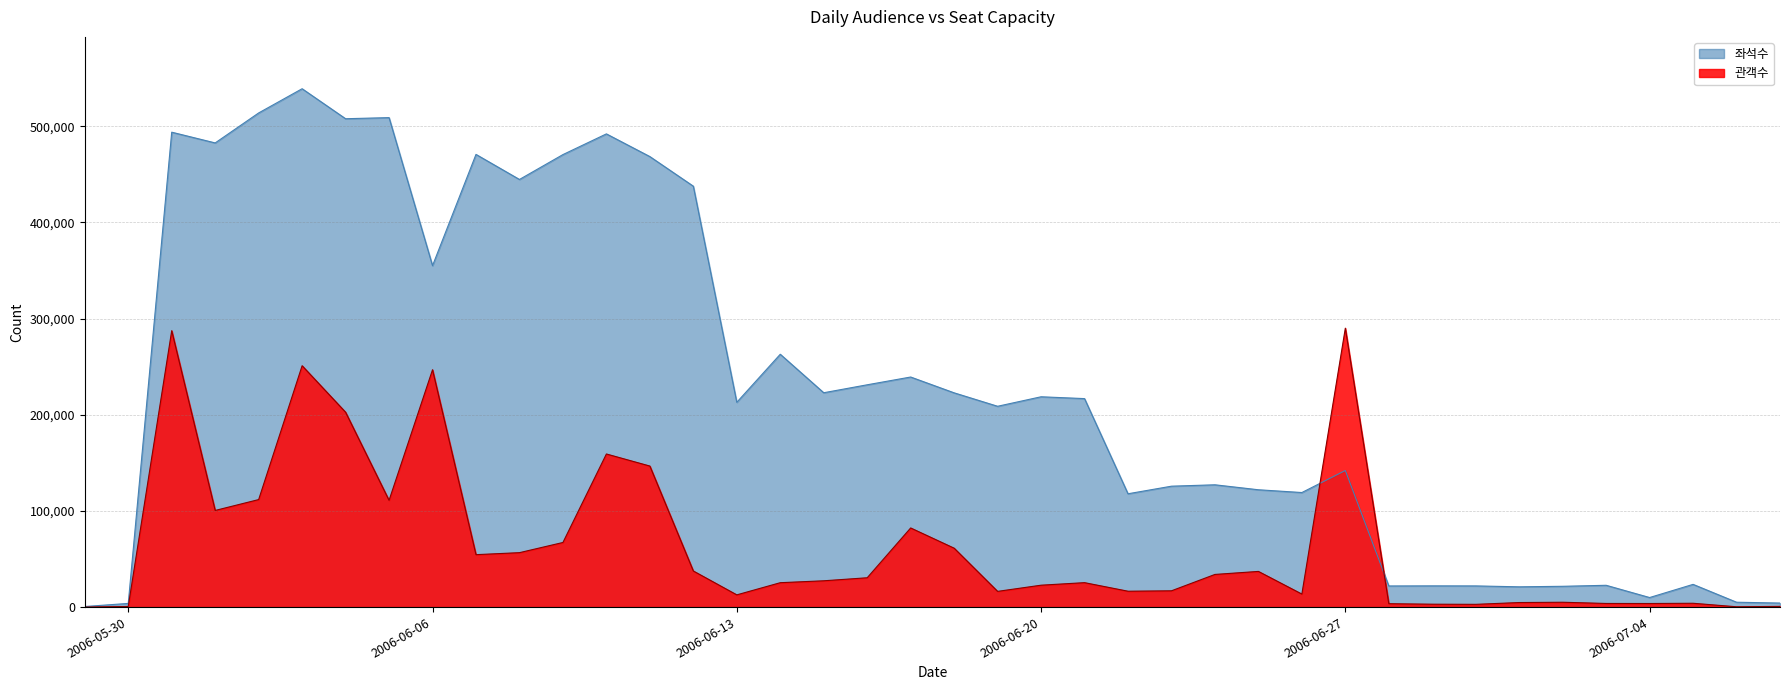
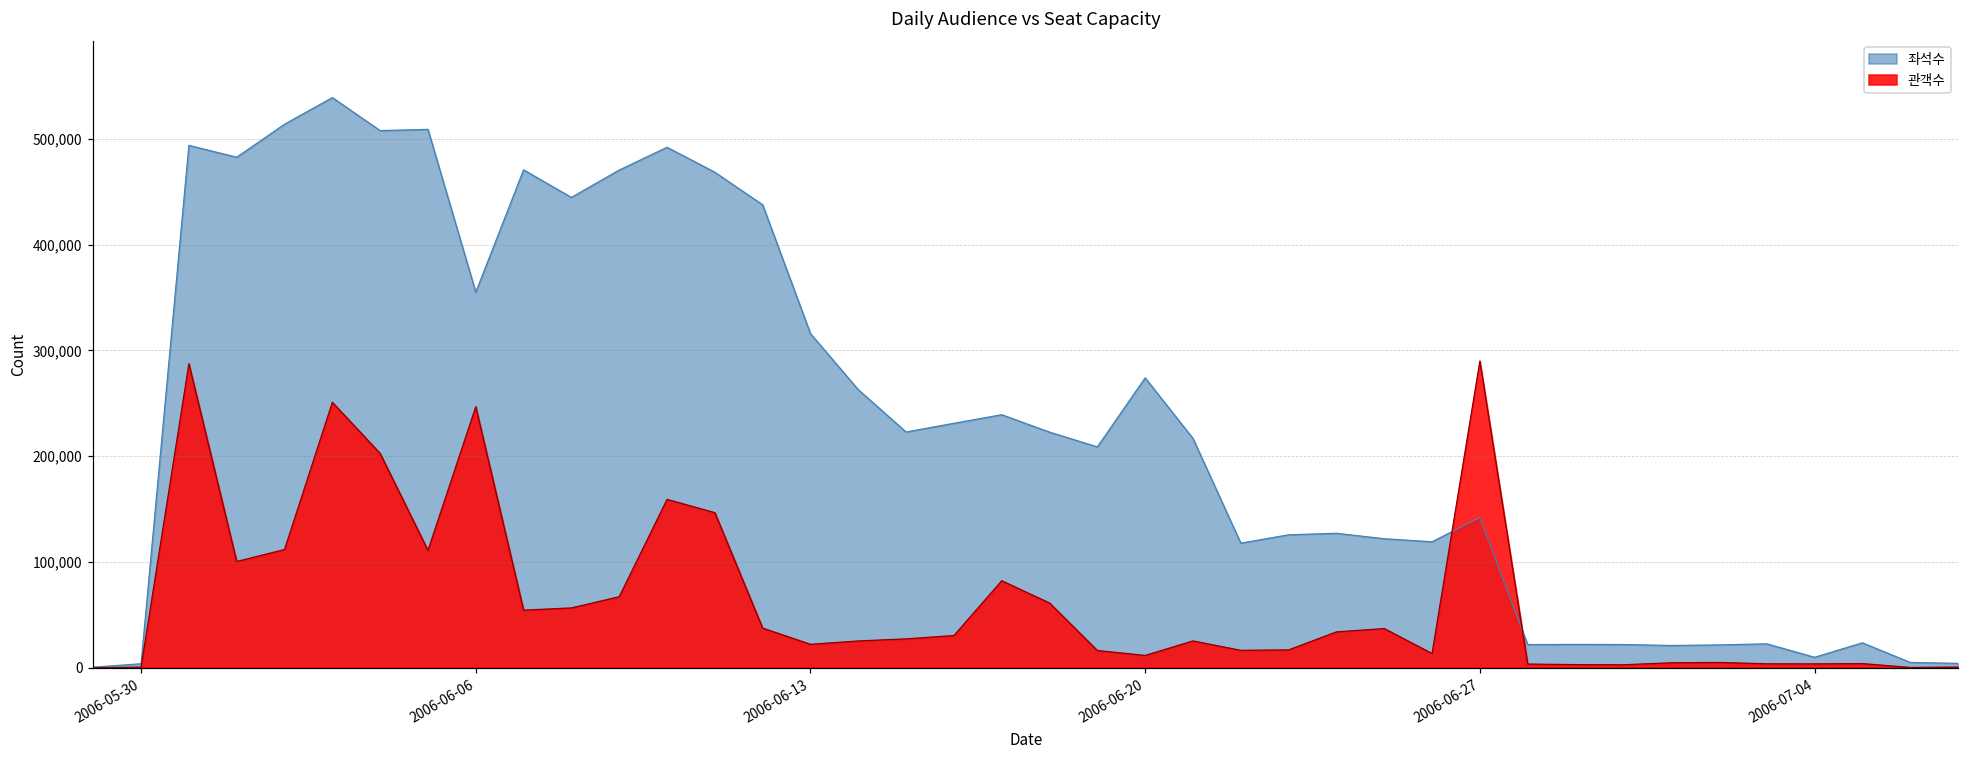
  {
    "좌석수": {
      "2006-05-30": "0",
      "2006-06-06": "360,000",
-     "2006-06-13": "210,000",
-     "2006-06-20": "220,000",
+     "2006-06-13": "320,000",
+     "2006-06-20": "270,000",
      "2006-06-27": "140,000",
      "2006-07-04": "10,000"
    },
    "관객수": {
      "2006-05-30": "0",
      "2006-06-06": "250,000",
-     "2006-06-13": "10,000",
-     "2006-06-20": "20,000",
+     "2006-06-13": "20,000",
+     "2006-06-20": "10,000",
      "2006-06-27": "290,000",
      "2006-07-04": "0"
    }
  }
